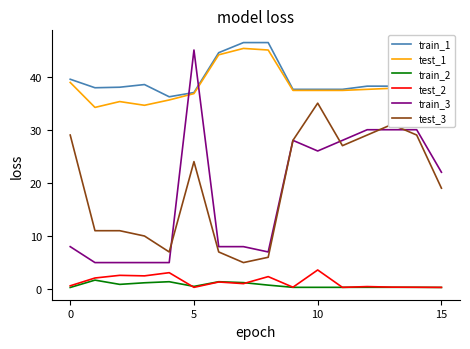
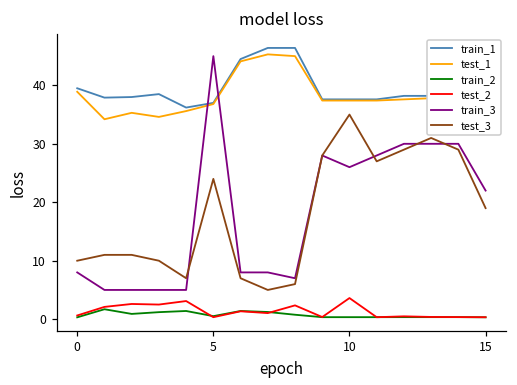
  {
    "train_1": {
      "0": 40
    },
    "test_1": {
      "0": 39
    },
    "train_2": {
      "10": 0
    },
    "test_2": {
      "10": 4
    },
    "train_3": {
      "0": 8,
      "5": 45,
      "10": 26,
      "15": 22
    },
    "test_3": {
-     "0": 29,
+     "0": 10,
      "5": 24,
      "10": 35,
      "15": 19
    }
  }
